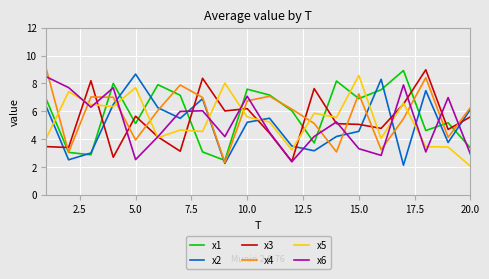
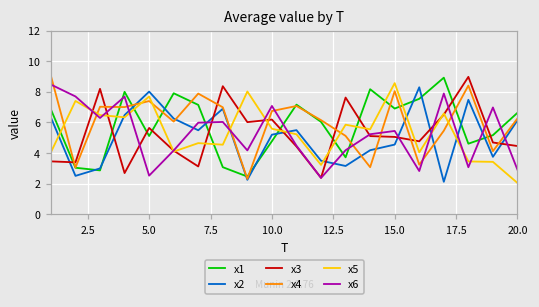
  {
    "x1": {
      "5.0": 5.1,
-     "10.0": 7.6,
+     "10.0": 4.8,
      "15.0": 6.9,
-     "20.0": 3.4
+     "20.0": 6.6
    },
    "x2": {
-     "5.0": 8.7,
+     "5.0": 8.0,
      "10.0": 5.2,
      "15.0": 4.6
    },
    "x3": {
      "5.0": 5.6,
      "10.0": 6.2,
      "15.0": 5.1,
-     "20.0": 5.6
+     "20.0": 4.5
    },
    "x4": {
-     "5.0": 3.9,
+     "5.0": 7.4,
      "10.0": 6.7,
-     "15.0": 7.3
+     "15.0": 8.0
    },
    "x5": {
      "5.0": 7.7,
      "10.0": 5.6,
      "15.0": 8.6,
      "20.0": 2.0
    },
    "x6": {
      "5.0": 2.5,
      "10.0": 7.1,
-     "15.0": 3.3,
+     "15.0": 5.4,
      "20.0": 2.9
    }
  }
